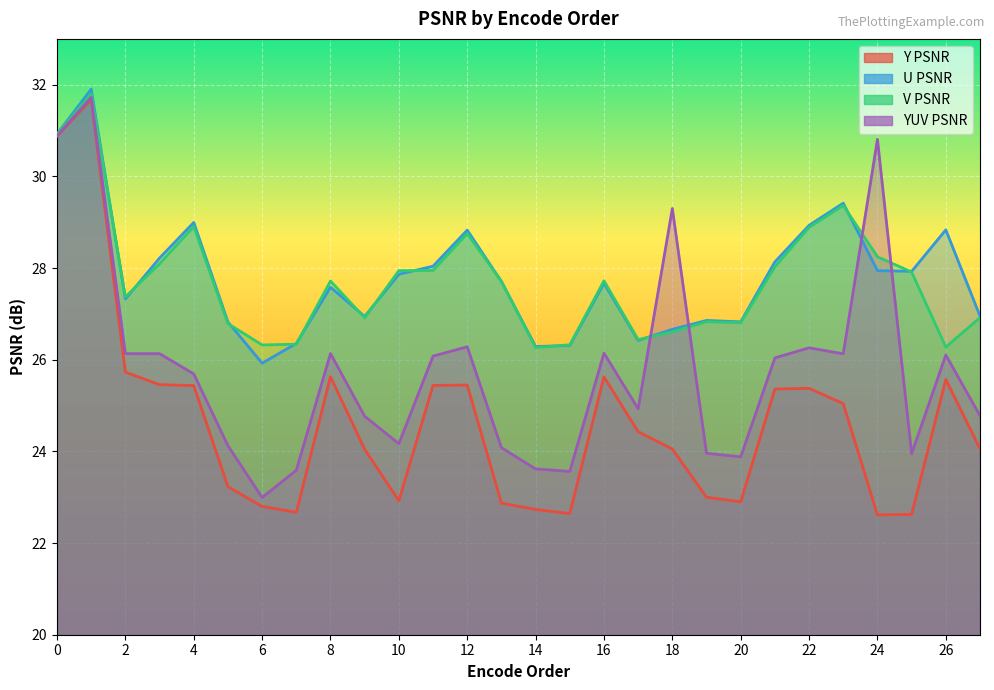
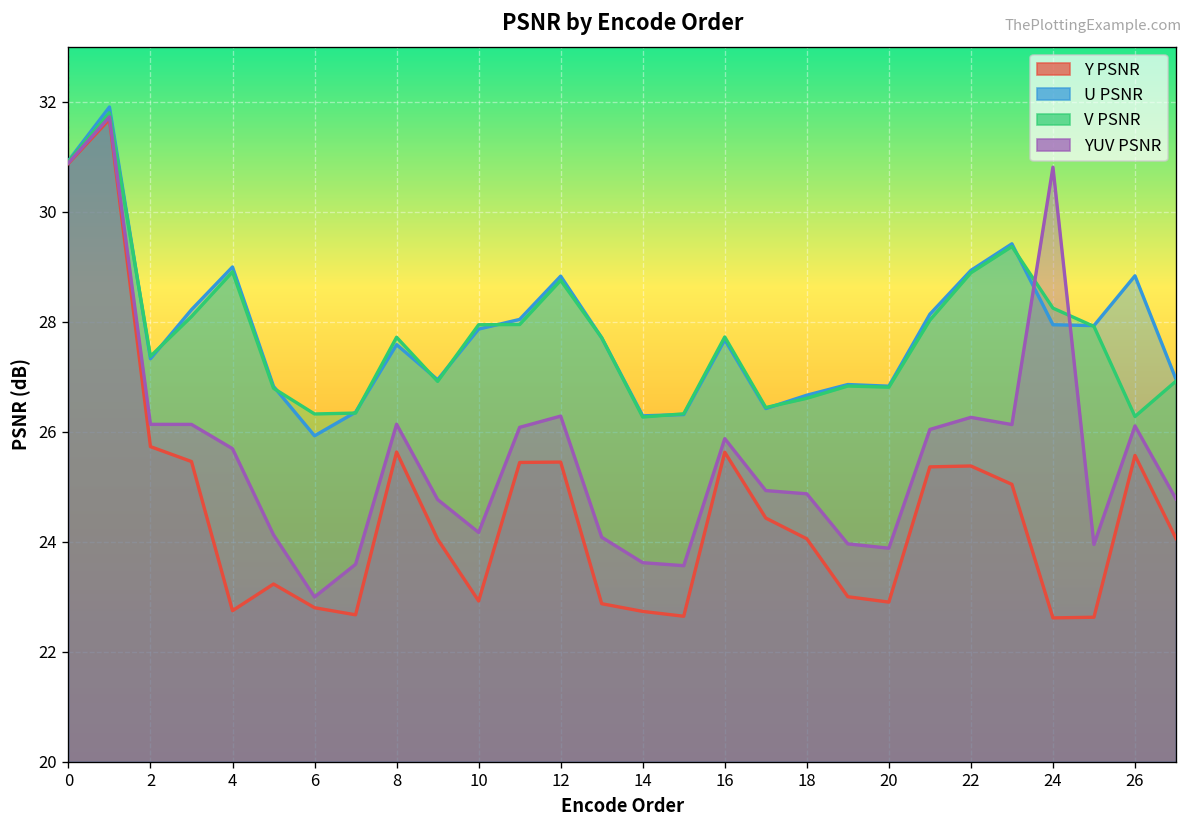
  {
    "Y PSNR": {
      "2": 25.7,
-     "4": 25.4,
+     "4": 22.7,
      "6": 22.8,
      "8": 25.6,
      "10": 22.9,
      "12": 25.4,
      "14": 22.7,
      "16": 25.6,
      "18": 24.1,
      "20": 22.9,
      "22": 25.4,
      "24": 22.6,
      "26": 25.6
    },
    "U PSNR": {
      "4": 29.0,
      "6": 25.9,
      "8": 27.6,
      "10": 27.9,
      "12": 28.8,
      "18": 26.7,
      "24": 27.9,
      "26": 28.8
    },
    "V PSNR": {
      "4": 28.9,
      "6": 26.3,
      "8": 27.7,
      "10": 27.9,
      "12": 28.8,
      "18": 26.6,
      "24": 28.2,
      "26": 26.3
    },
    "YUV PSNR": {
      "2": 26.1,
      "4": 25.7,
      "6": 23.0,
      "8": 26.1,
      "10": 24.2,
      "12": 26.3,
      "14": 23.6,
-     "16": 26.1,
-     "18": 29.3,
+     "16": 25.9,
+     "18": 24.9,
      "20": 23.9,
      "22": 26.3,
      "24": 30.8,
      "26": 26.1
    }
  }
